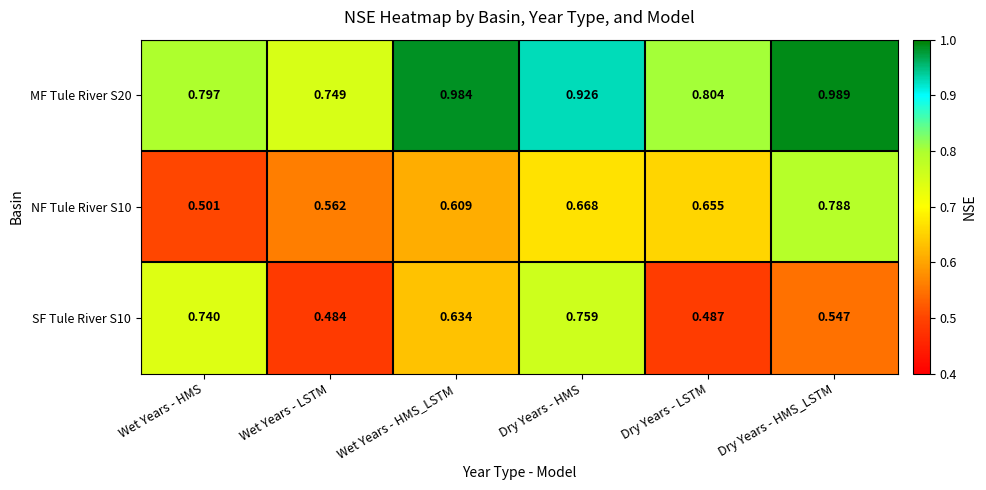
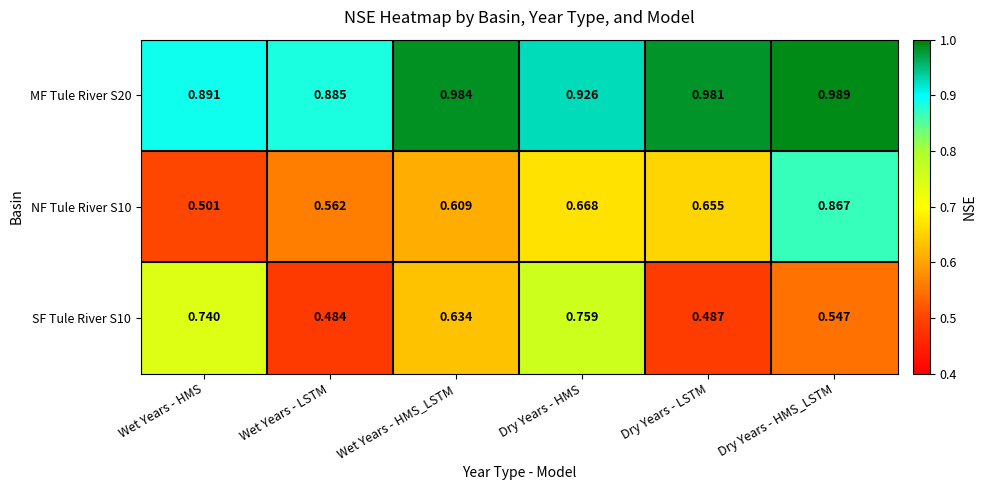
  {
    "MF Tule River S20": {
-     "Wet Years - HMS": 0.797,
-     "Wet Years - LSTM": 0.749,
+     "Wet Years - HMS": 0.891,
+     "Wet Years - LSTM": 0.885,
      "Wet Years - HMS_LSTM": 0.984,
      "Dry Years - HMS": 0.926,
-     "Dry Years - LSTM": 0.804,
+     "Dry Years - LSTM": 0.981,
      "Dry Years - HMS_LSTM": 0.989
    },
    "NF Tule River S10": {
      "Wet Years - HMS": 0.501,
      "Wet Years - LSTM": 0.562,
      "Wet Years - HMS_LSTM": 0.609,
      "Dry Years - HMS": 0.668,
      "Dry Years - LSTM": 0.655,
-     "Dry Years - HMS_LSTM": 0.788
+     "Dry Years - HMS_LSTM": 0.867
    },
    "SF Tule River S10": {
      "Wet Years - HMS": 0.740,
      "Wet Years - LSTM": 0.484,
      "Wet Years - HMS_LSTM": 0.634,
      "Dry Years - HMS": 0.759,
      "Dry Years - LSTM": 0.487,
      "Dry Years - HMS_LSTM": 0.547
    }
  }
